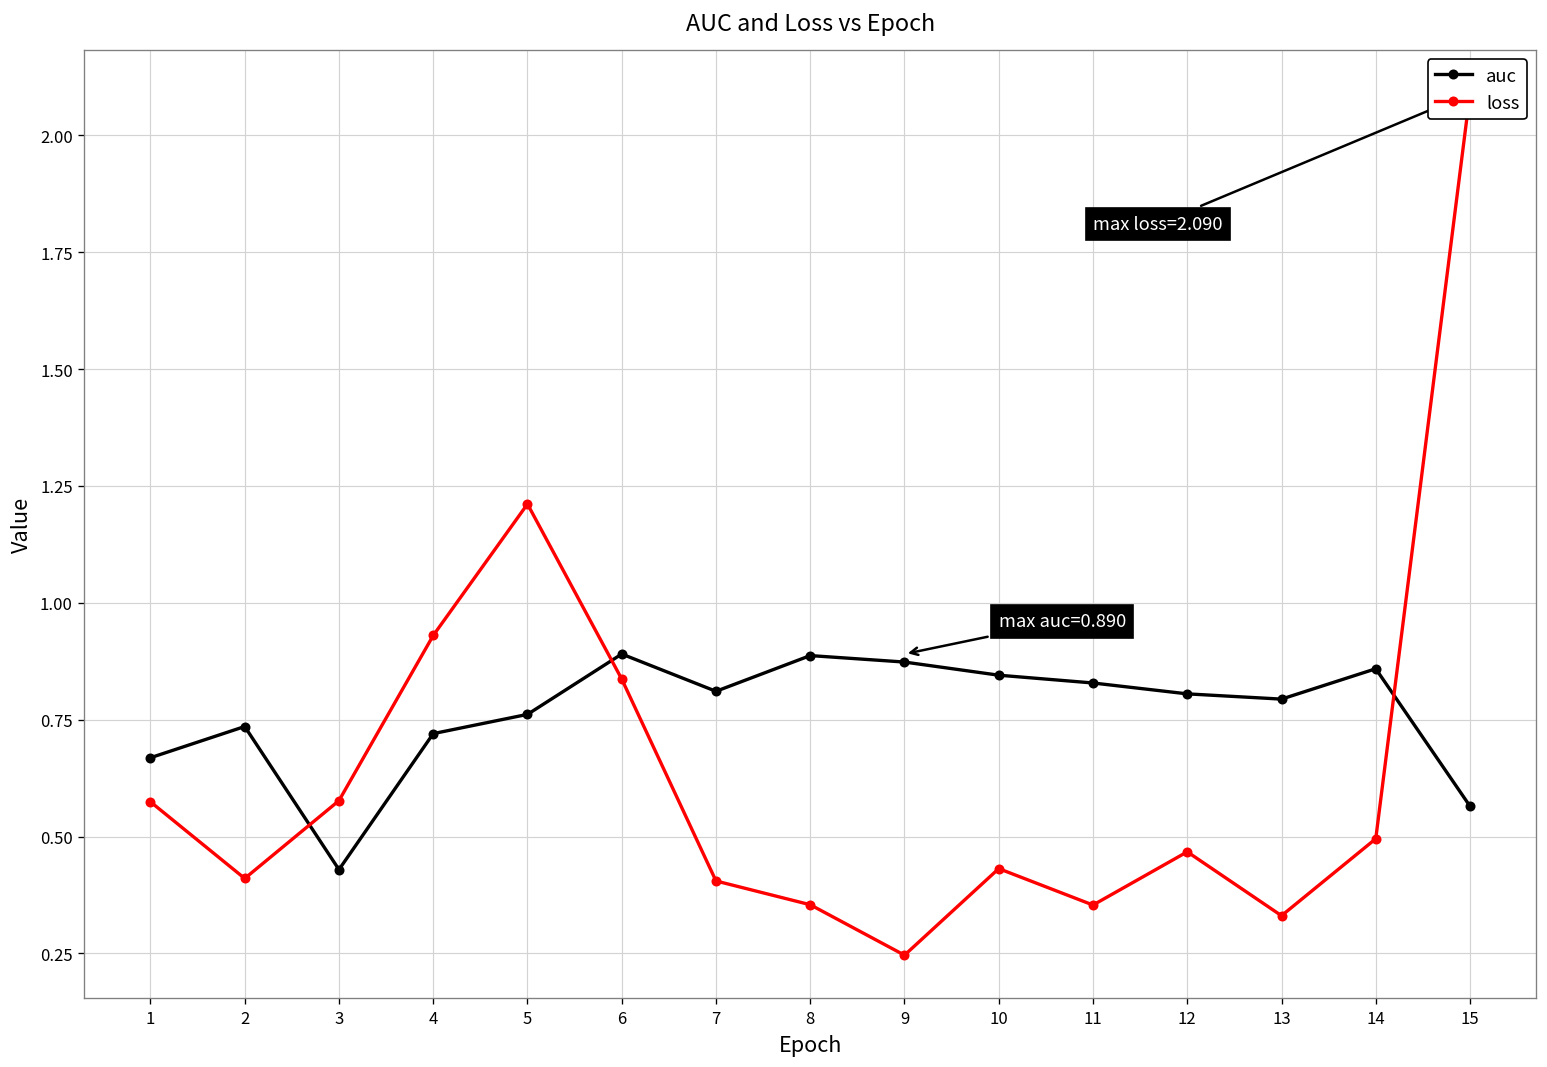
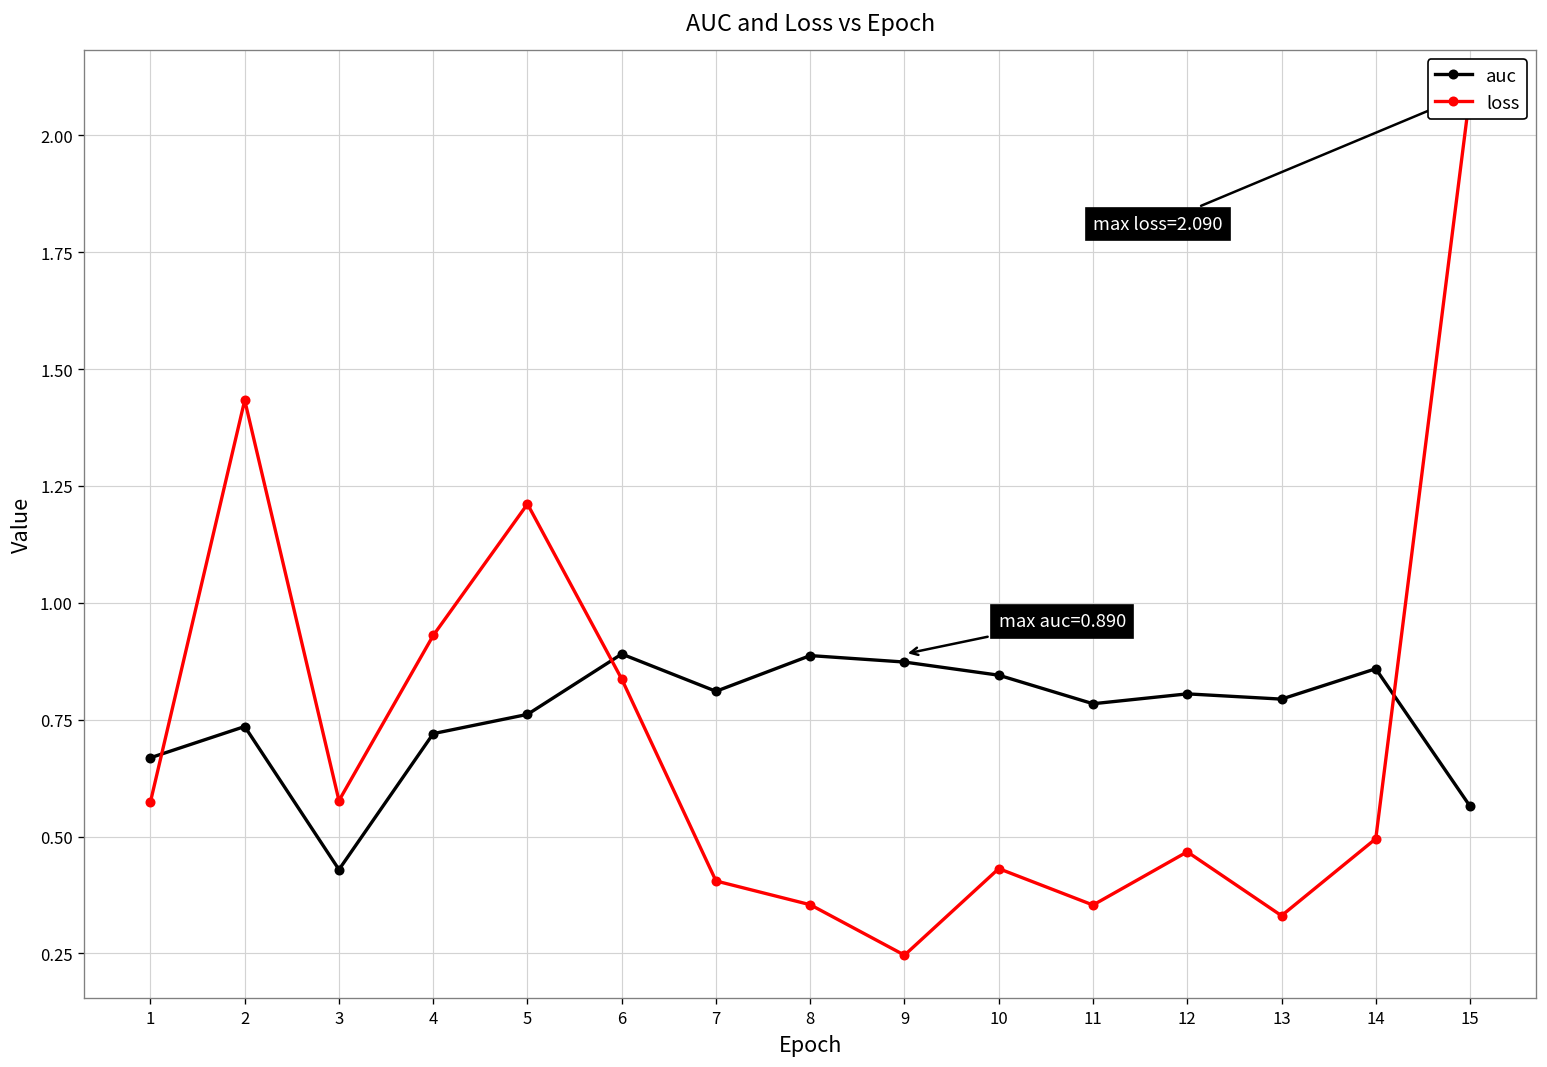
  {
    "auc": {
      "1": 0.67,
      "2": 0.74,
      "3": 0.43,
      "4": 0.72,
      "5": 0.76,
      "6": 0.89,
      "7": 0.81,
      "8": 0.89,
      "9": 0.87,
      "10": 0.85,
-     "11": 0.83,
+     "11": 0.78,
      "12": 0.81,
      "13": 0.79,
      "14": 0.86,
      "15": 0.56
    },
    "loss": {
      "1": 0.57,
-     "2": 0.41,
+     "2": 1.43,
      "3": 0.58,
      "4": 0.93,
      "5": 1.21,
      "6": 0.84,
      "7": 0.40,
      "8": 0.35,
      "9": 0.25,
      "10": 0.43,
      "11": 0.35,
      "12": 0.47,
      "13": 0.33,
      "14": 0.50
    }
  }
